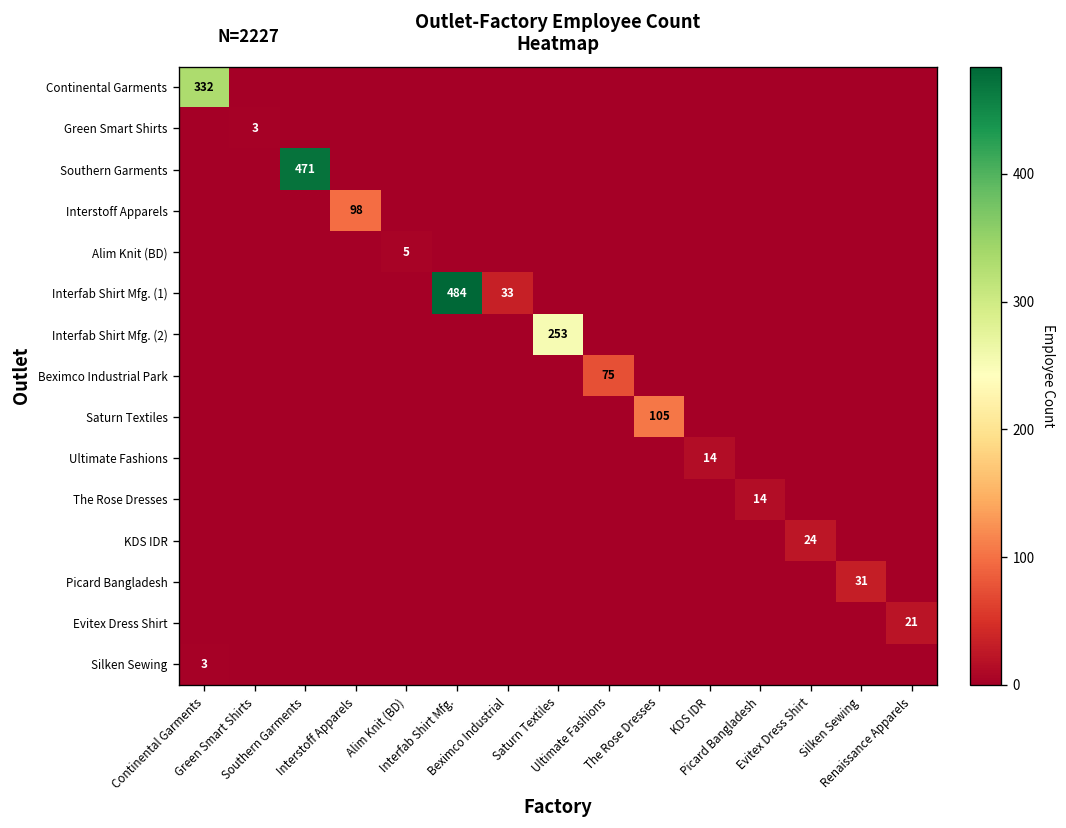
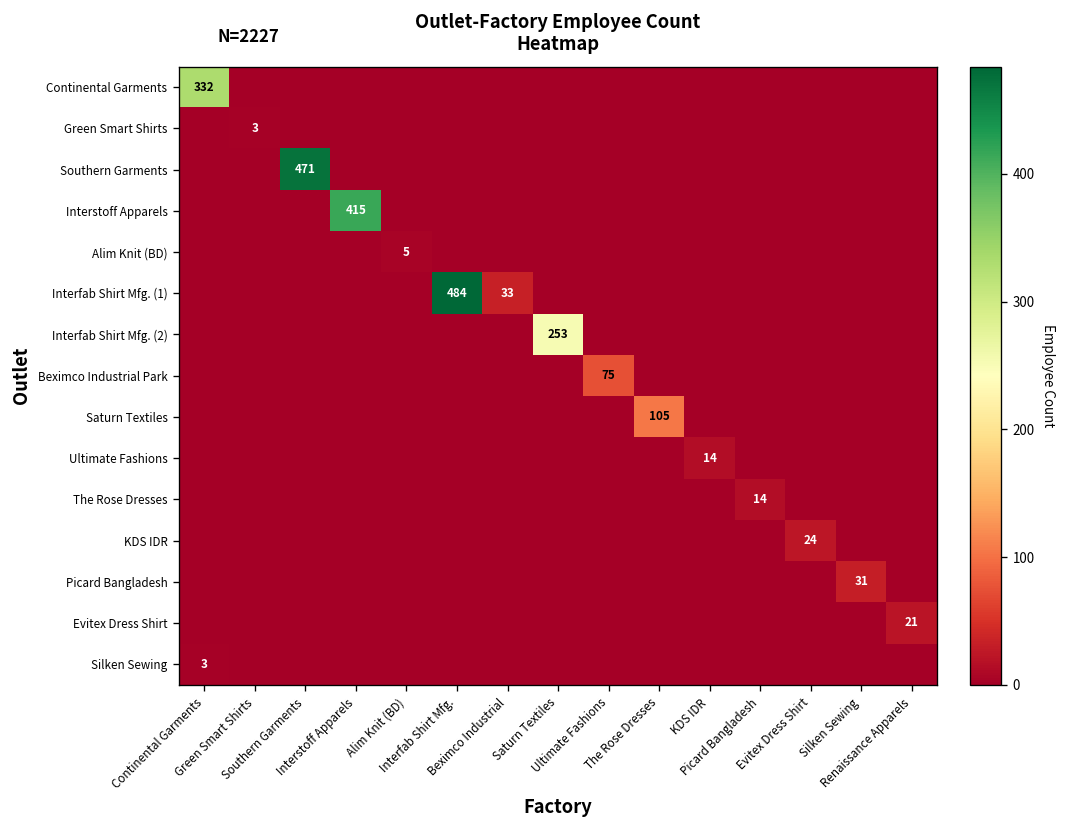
  {
    "Continental Garments": {
      "Continental Garments": 332
    },
    "Green Smart Shirts": {
      "Green Smart Shirts": 3
    },
    "Southern Garments": {
      "Southern Garments": 471
    },
    "Interstoff Apparels": {
-     "Interstoff Apparels": 98
+     "Interstoff Apparels": 415
    },
    "Alim Knit (BD)": {
      "Alim Knit (BD)": 5
    },
    "Interfab Shirt Mfg. (1)": {
      "Interfab Shirt Mfg.": 484,
      "Beximco Industrial": 33
    },
    "Interfab Shirt Mfg. (2)": {
      "Saturn Textiles": 253
    },
    "Beximco Industrial Park": {
      "Ultimate Fashions": 75
    },
    "Saturn Textiles": {
      "The Rose Dresses": 105
    },
    "Ultimate Fashions": {
      "KDS IDR": 14
    },
    "The Rose Dresses": {
      "Picard Bangladesh": 14
    },
    "KDS IDR": {
      "Evitex Dress Shirt": 24
    },
    "Picard Bangladesh": {
      "Silken Sewing": 31
    },
    "Evitex Dress Shirt": {
      "Renaissance Apparels": 21
    },
    "Silken Sewing": {
      "Continental Garments": 3
    }
  }
